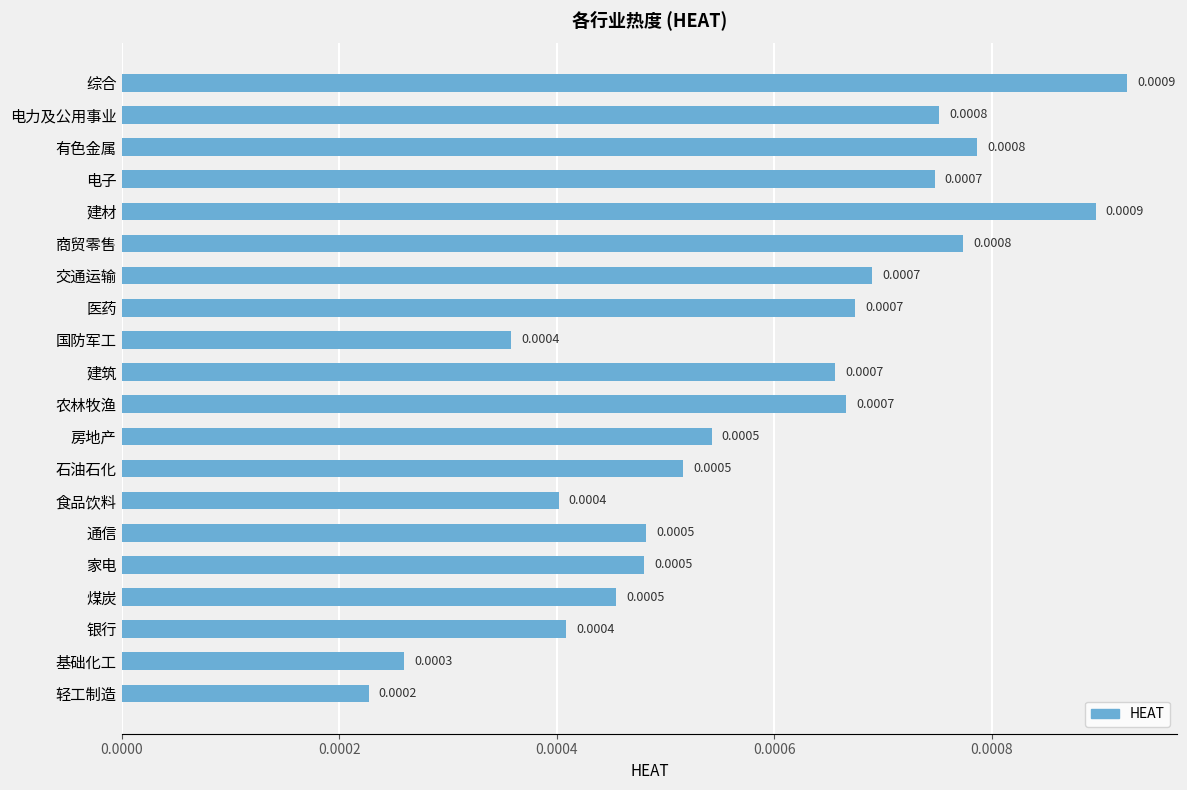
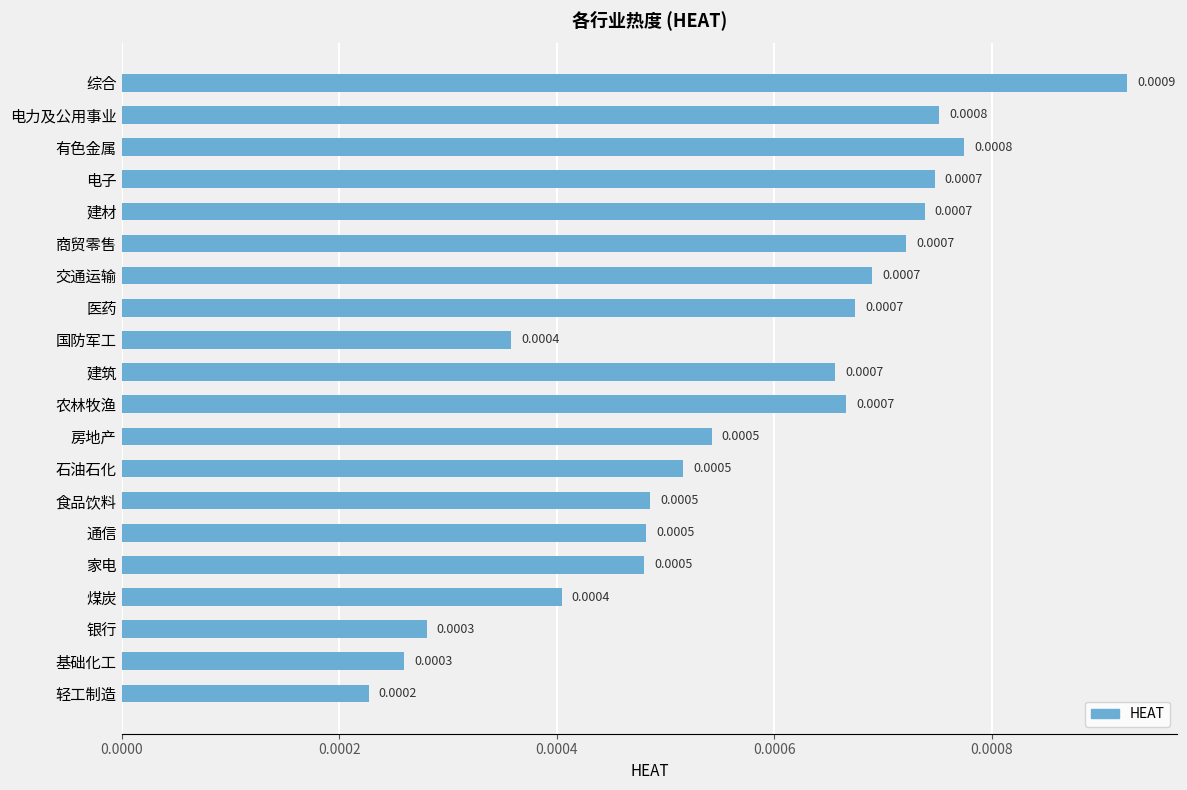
  {
    "综合": 0.0009,
    "电力及公用事业": 0.0008,
-   "有色金属": 0.000787,
+   "有色金属": 0.000775,
    "电子": 0.0007,
-   "建材": 0.0009,
-   "商贸零售": 0.0008,
+   "建材": 0.0007,
+   "商贸零售": 0.0007,
    "交通运输": 0.0007,
    "医药": 0.0007,
    "国防军工": 0.0004,
    "建筑": 0.0007,
    "农林牧渔": 0.0007,
    "房地产": 0.0005,
    "石油石化": 0.0005,
-   "食品饮料": 0.0004,
+   "食品饮料": 0.0005,
    "通信": 0.0005,
    "家电": 0.0005,
-   "煤炭": 0.0005,
-   "银行": 0.0004,
+   "煤炭": 0.0004,
+   "银行": 0.0003,
    "基础化工": 0.0003,
    "轻工制造": 0.0002
  }
